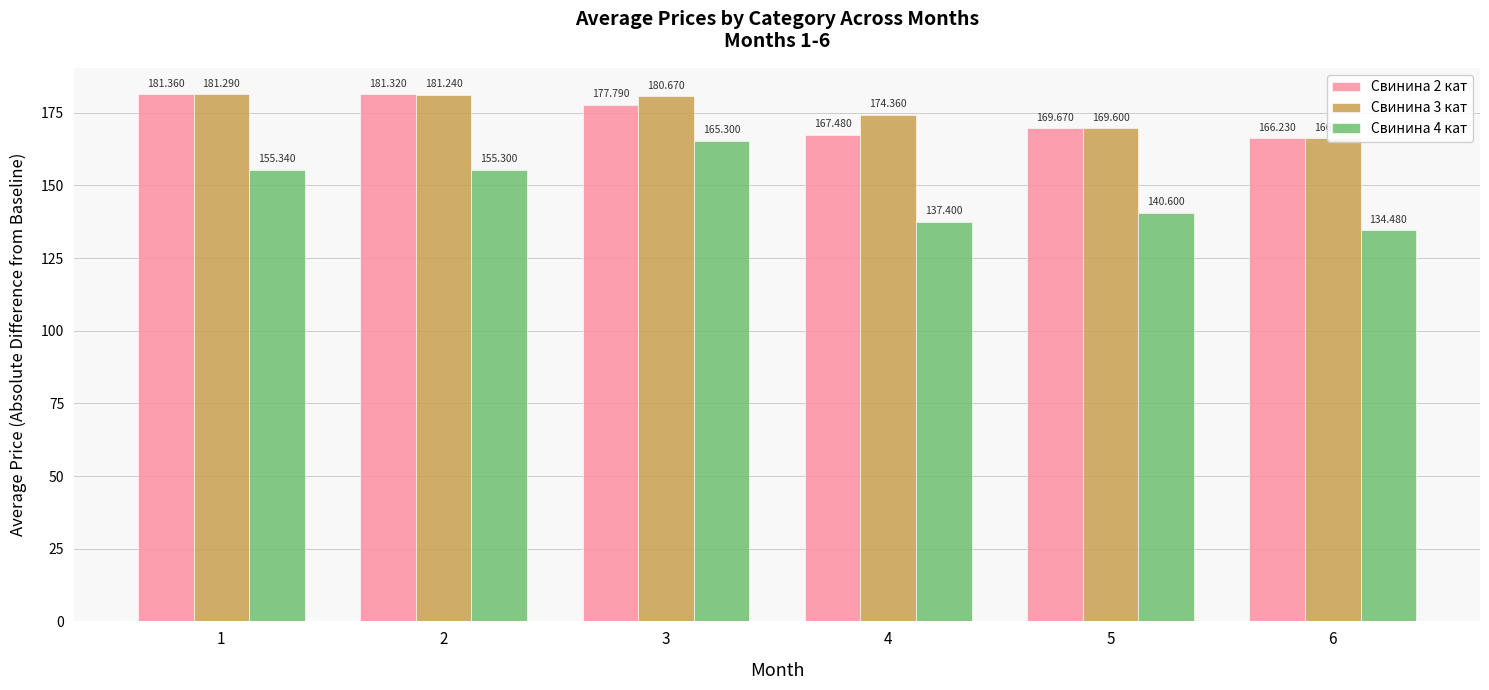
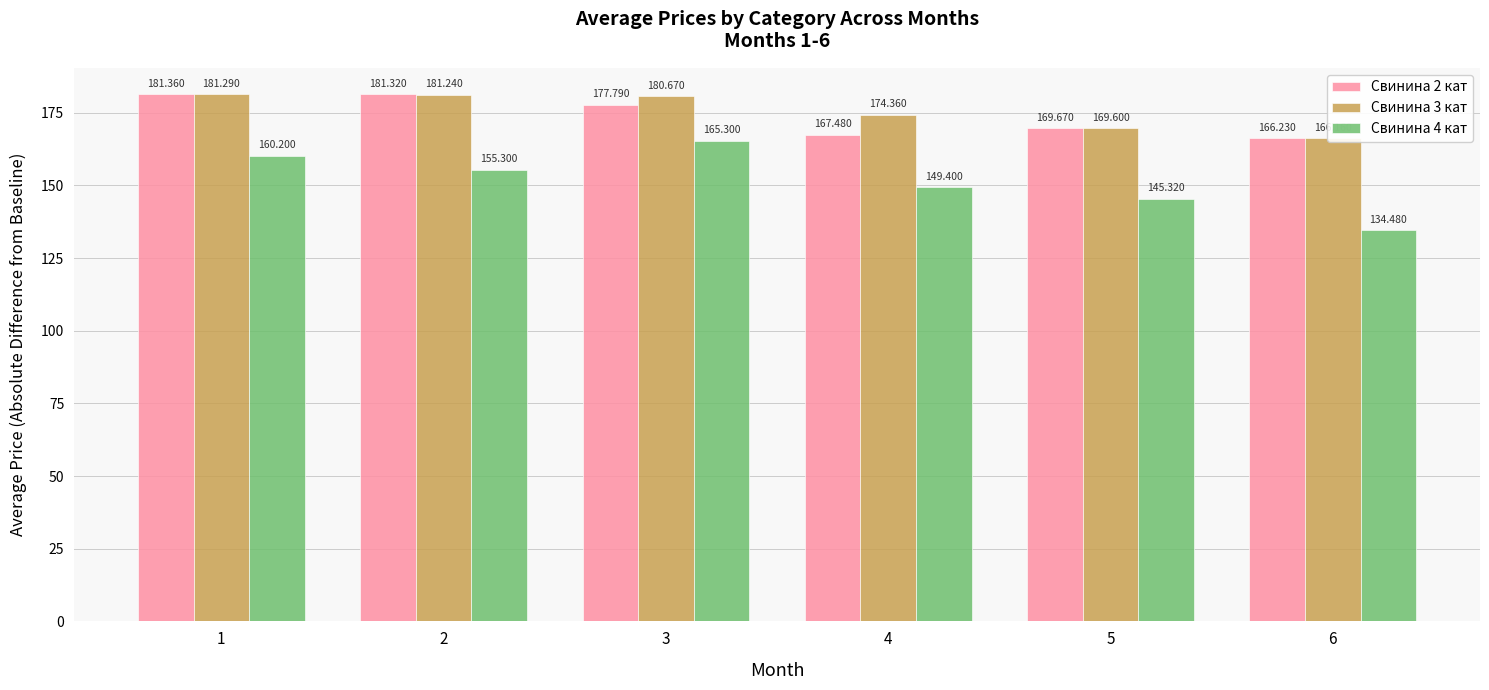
  {
    "Свинина 2 кат": {
      "1": 181.360,
      "2": 181.320,
      "3": 177.790,
      "4": 167.480,
      "5": 169.670,
      "6": 166.230
    },
    "Свинина 3 кат": {
      "1": 181.290,
      "2": 181.240,
      "3": 180.670,
      "4": 174.360,
      "5": 169.600
    },
    "Свинина 4 кат": {
-     "1": 155.340,
+     "1": 160.200,
      "2": 155.300,
      "3": 165.300,
-     "4": 137.400,
-     "5": 140.600,
+     "4": 149.400,
+     "5": 145.320,
      "6": 134.480
    }
  }
